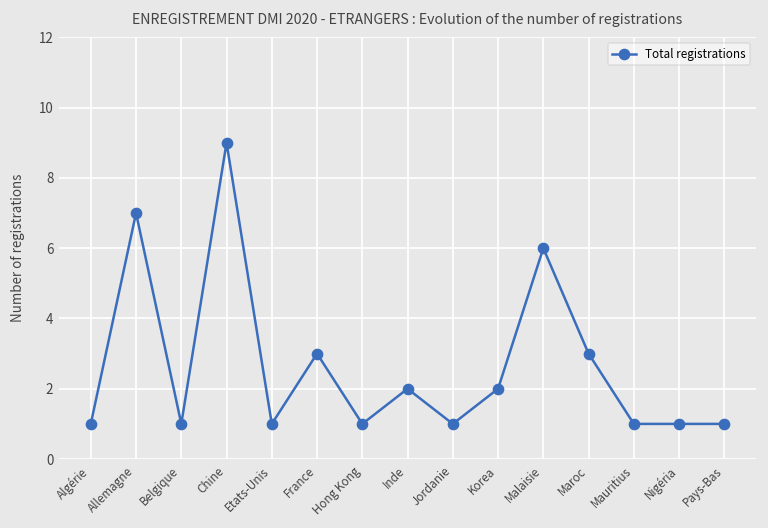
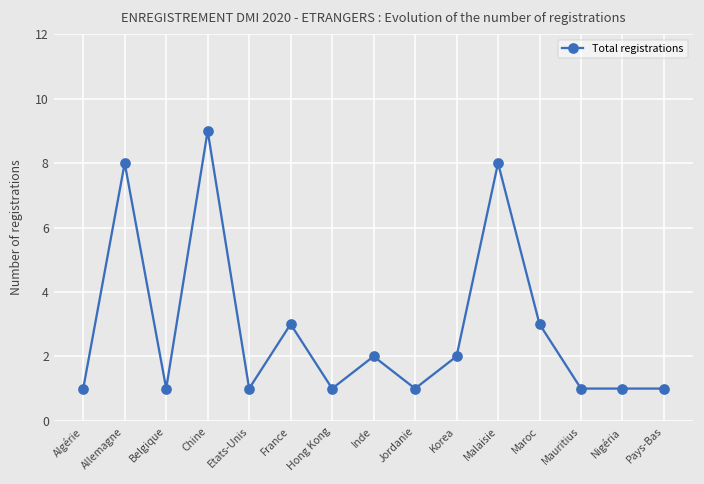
  {
    "Algérie": 1,
-   "Allemagne": 7,
+   "Allemagne": 8,
    "Belgique": 1,
    "Chine": 9,
    "Etats-Unis": 1,
    "France": 3,
    "Hong Kong": 1,
    "Inde": 2,
    "Jordanie": 1,
    "Korea": 2,
-   "Malaisie": 6,
+   "Malaisie": 8,
    "Maroc": 3,
    "Mauritius": 1,
    "Nigéria": 1,
    "Pays-Bas": 1
  }
